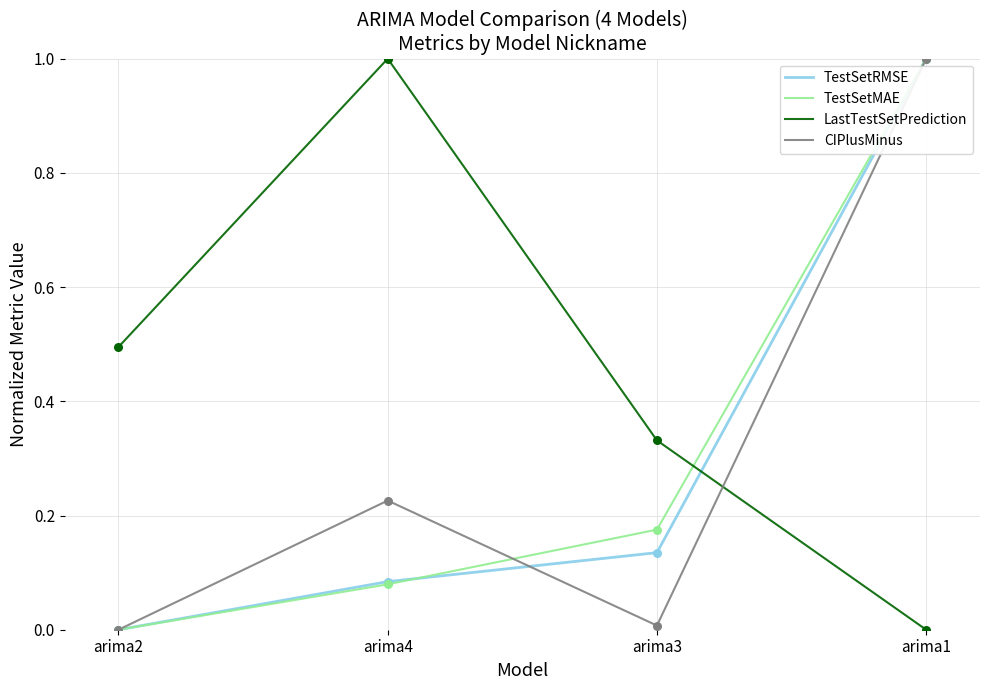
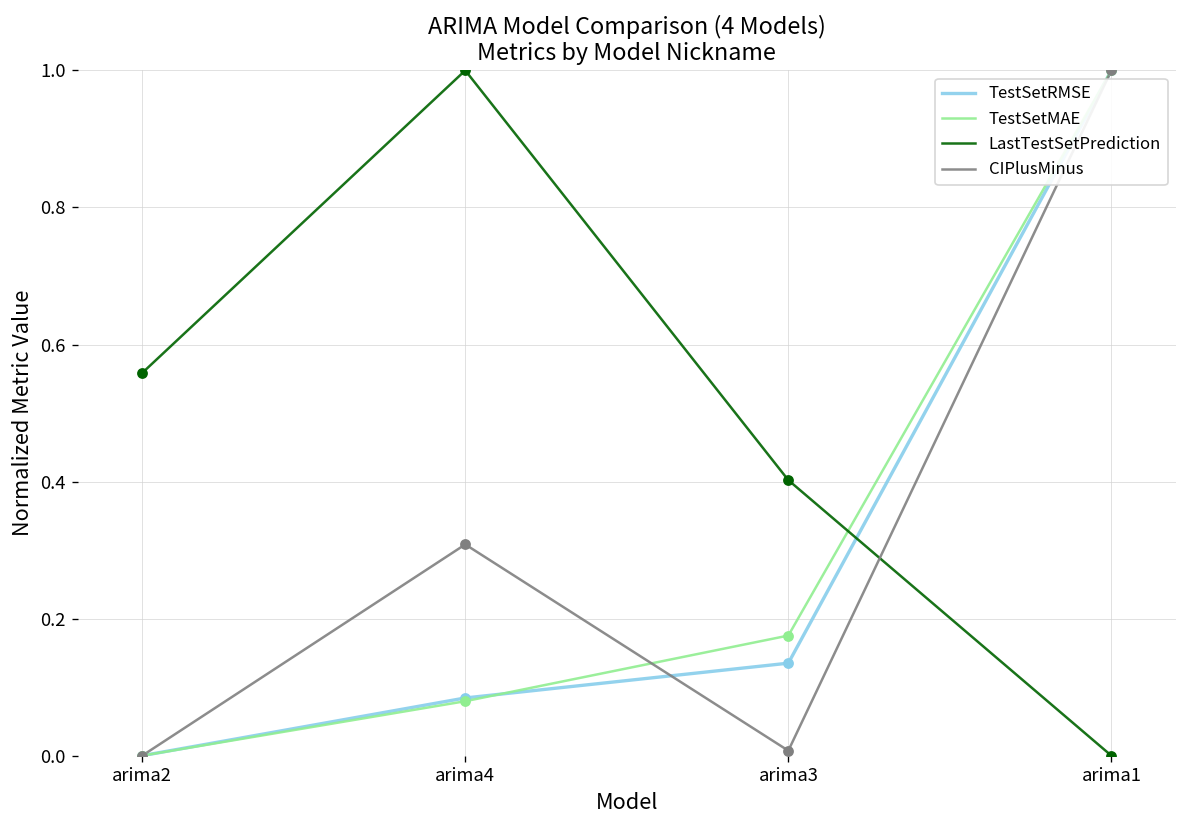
  {
    "TestSetRMSE": {
      "arima4": 0.08,
      "arima3": 0.13
    },
    "TestSetMAE": {
      "arima4": 0.08,
      "arima3": 0.18
    },
    "LastTestSetPrediction": {
-     "arima2": 0.50,
+     "arima2": 0.56,
      "arima4": 1.00,
-     "arima3": 0.33,
+     "arima3": 0.40,
      "arima1": 0.00
    },
    "CIPlusMinus": {
-     "arima4": 0.23,
+     "arima4": 0.31,
      "arima3": 0.01
    }
  }
